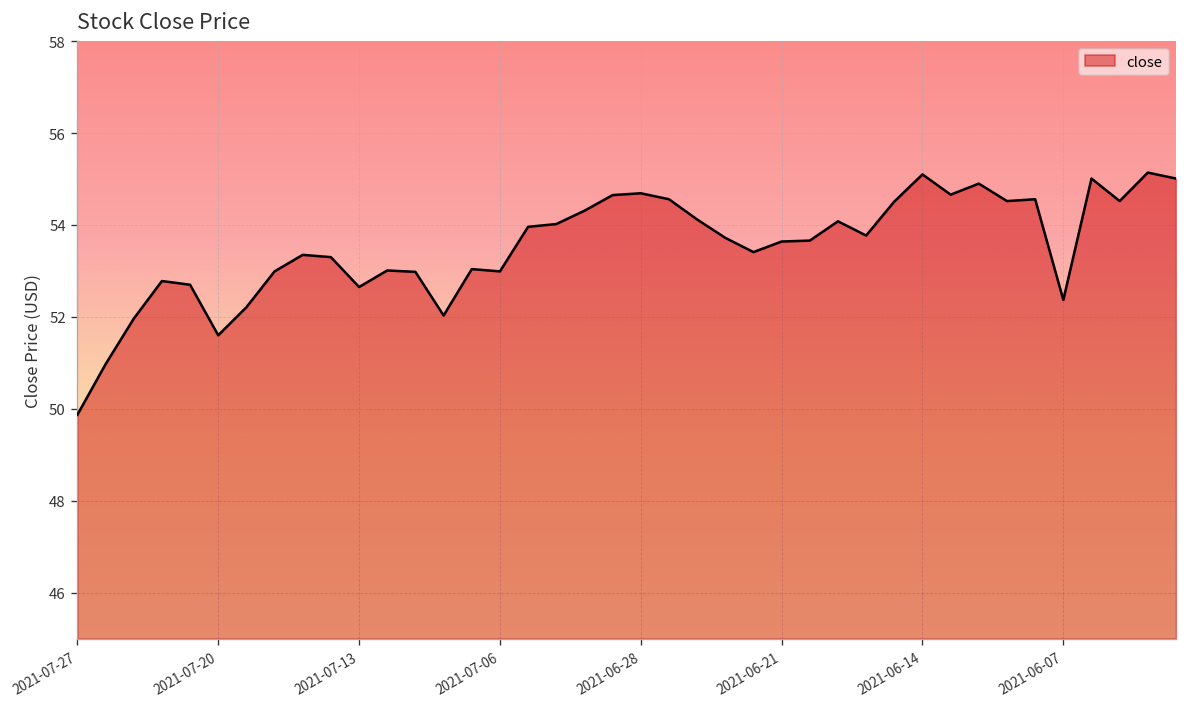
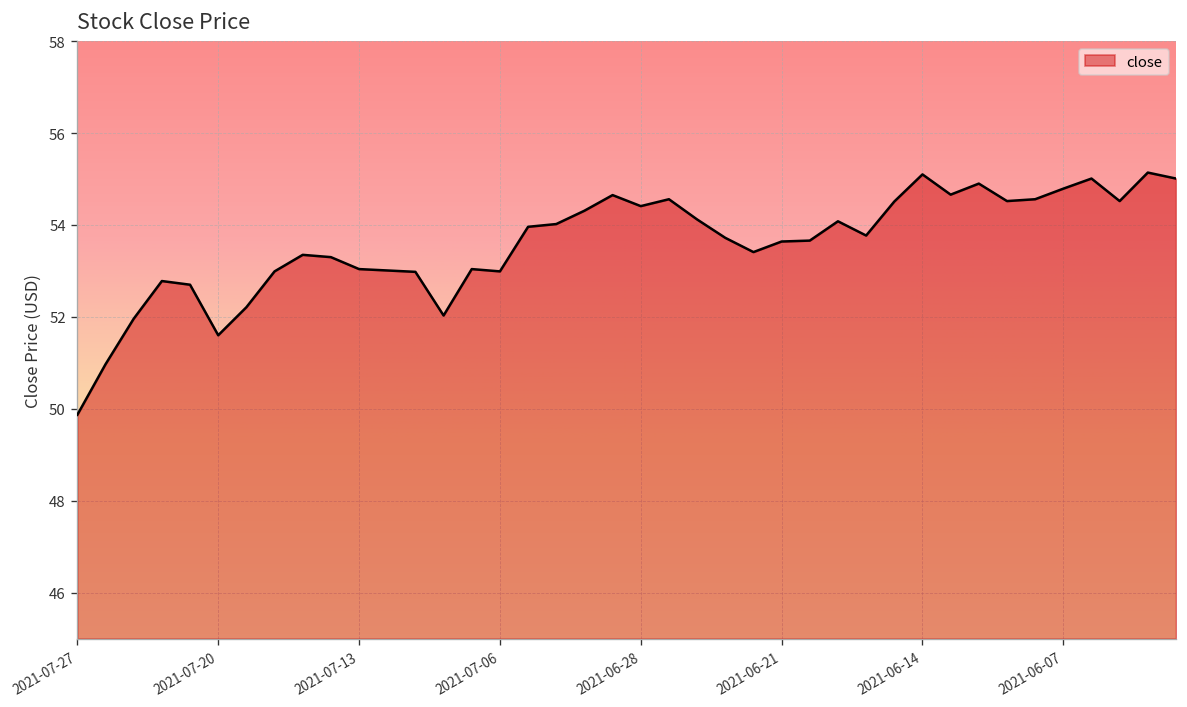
  {
    "2021-07-27": 49.9,
    "2021-07-20": 51.6,
-   "2021-07-13": 52.7,
+   "2021-07-13": 53.0,
    "2021-07-06": 53.0,
-   "2021-06-28": 54.7,
+   "2021-06-28": 54.4,
    "2021-06-21": 53.6,
    "2021-06-14": 55.1,
-   "2021-06-07": 52.4
+   "2021-06-07": 54.8
  }
